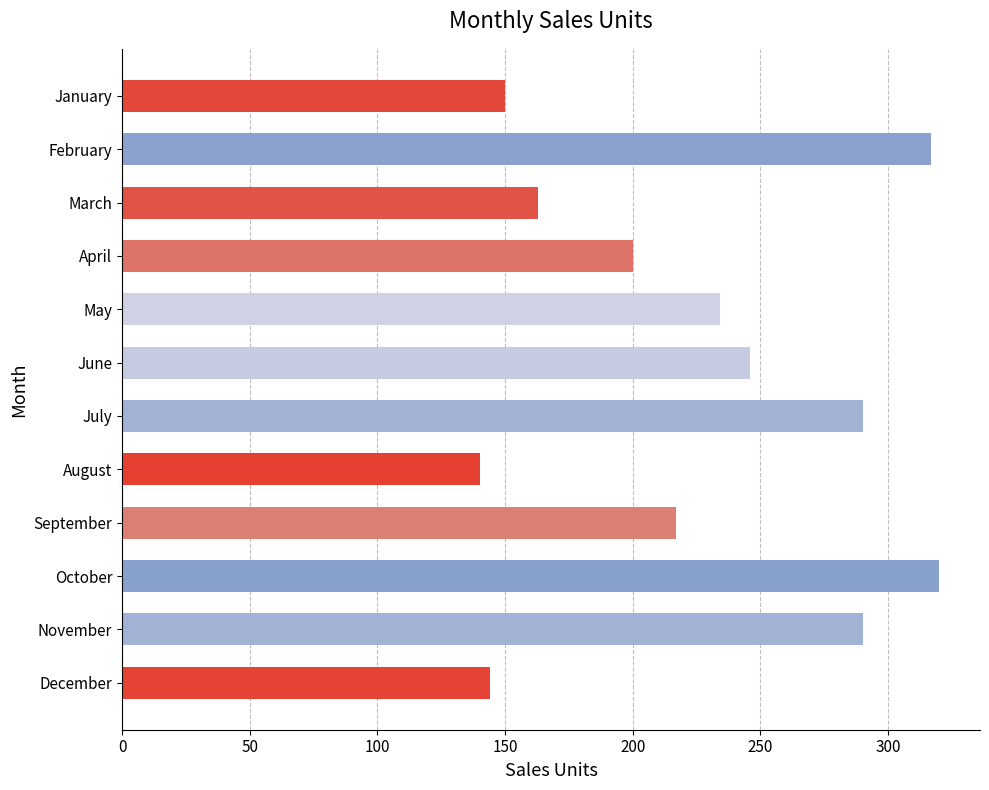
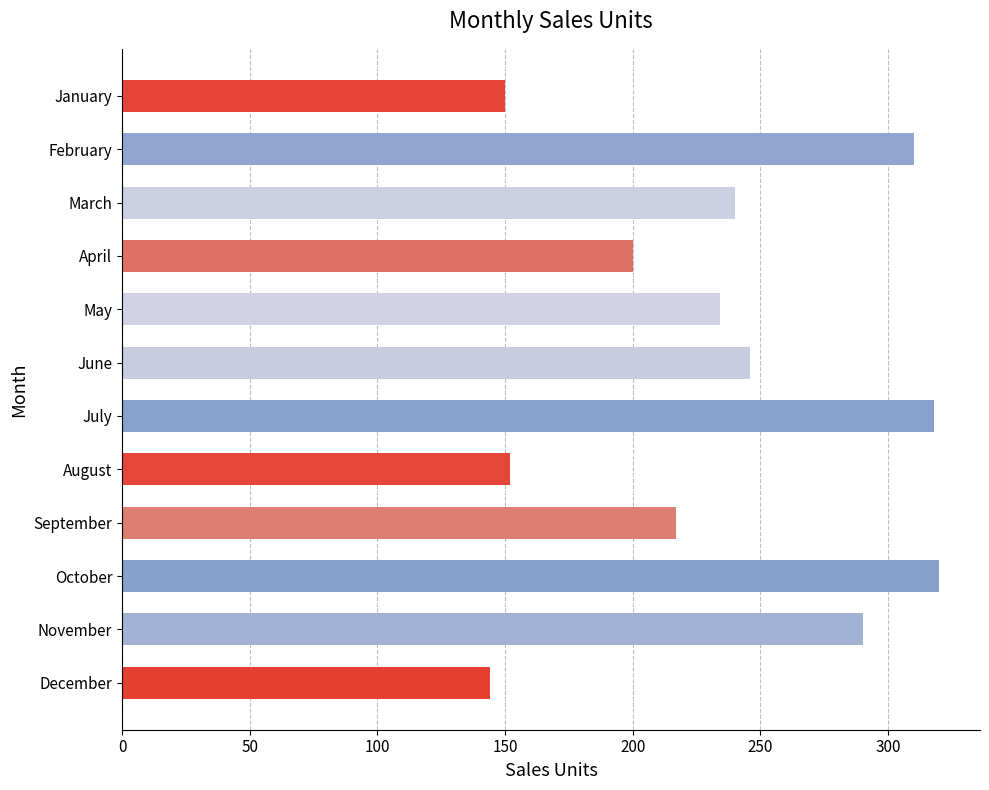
  {
    "January": 150,
-   "February": 317,
-   "March": 163,
+   "February": 310,
+   "March": 240,
    "April": 200,
    "May": 234,
    "June": 246,
-   "July": 290,
-   "August": 140,
+   "July": 318,
+   "August": 152,
    "September": 217,
    "October": 320,
    "November": 290,
    "December": 144
  }
